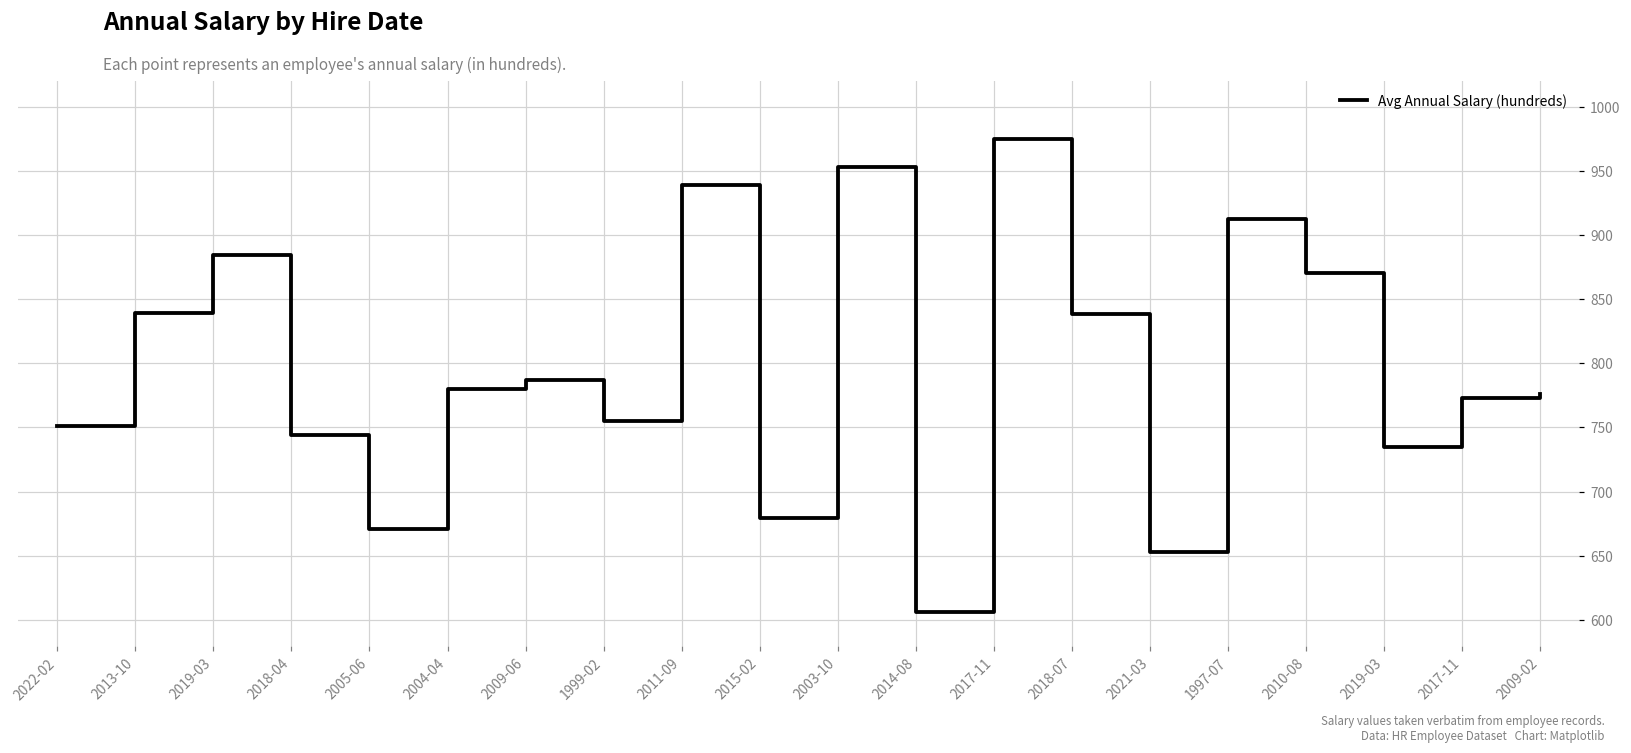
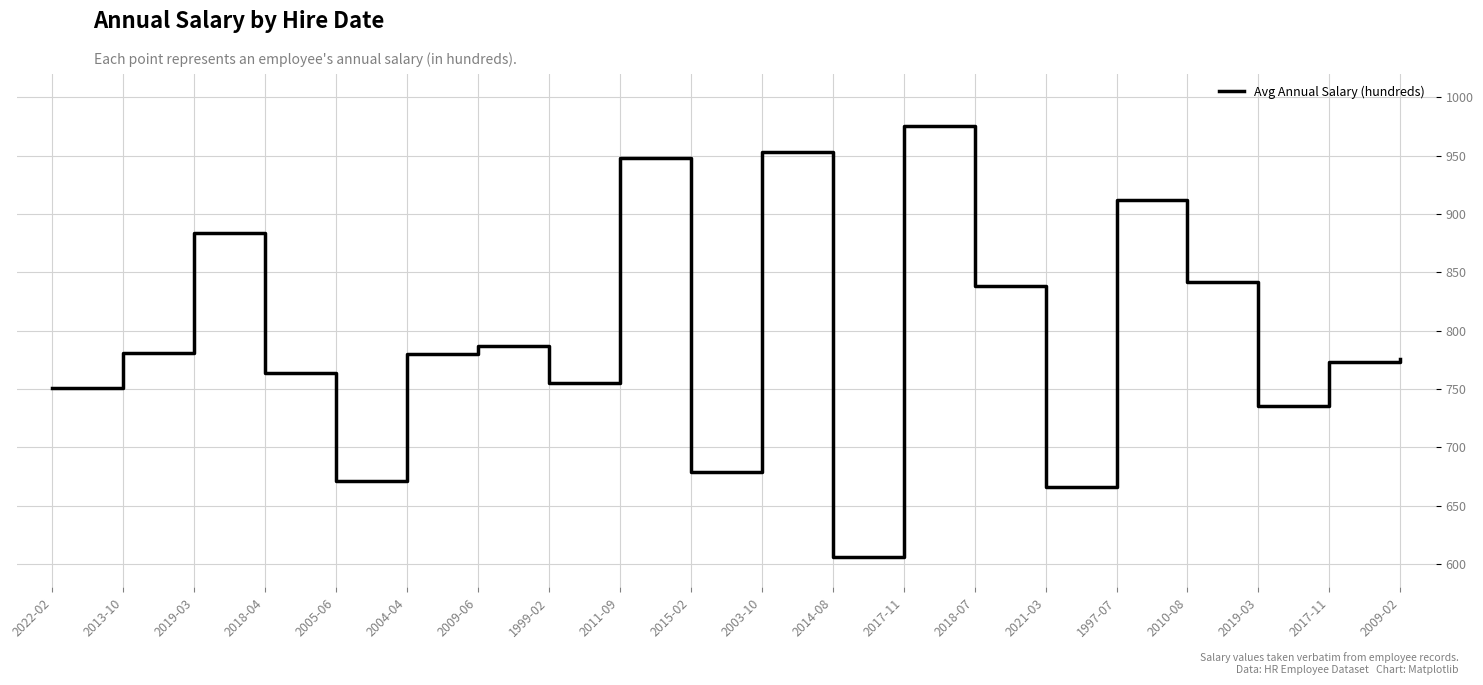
  {
    "2022-02": 751,
-   "2013-10": 839,
-   "2018-04": 744,
+   "2013-10": 781,
+   "2018-04": 764,
    "2005-06": 671,
    "2004-04": 780,
    "2009-06": 787,
    "1999-02": 755,
-   "2011-09": 939,
+   "2011-09": 948,
    "2015-02": 679,
    "2003-10": 953,
    "2014-08": 606,
    "2018-07": 838,
-   "2021-03": 653,
+   "2021-03": 666,
    "1997-07": 912,
-   "2010-08": 870,
+   "2010-08": 842,
    "2009-02": 776
  }
